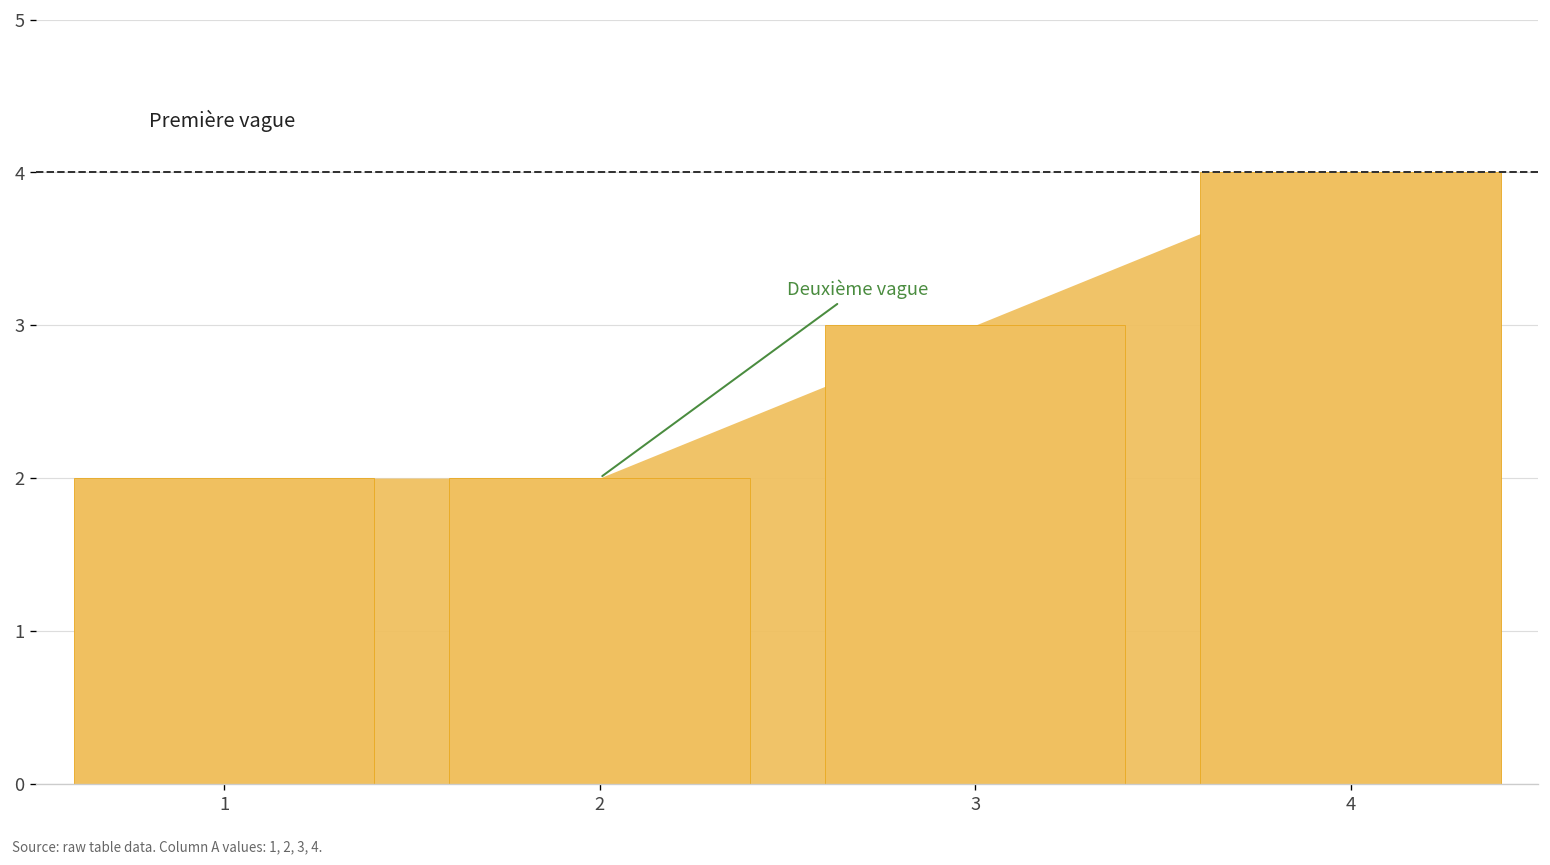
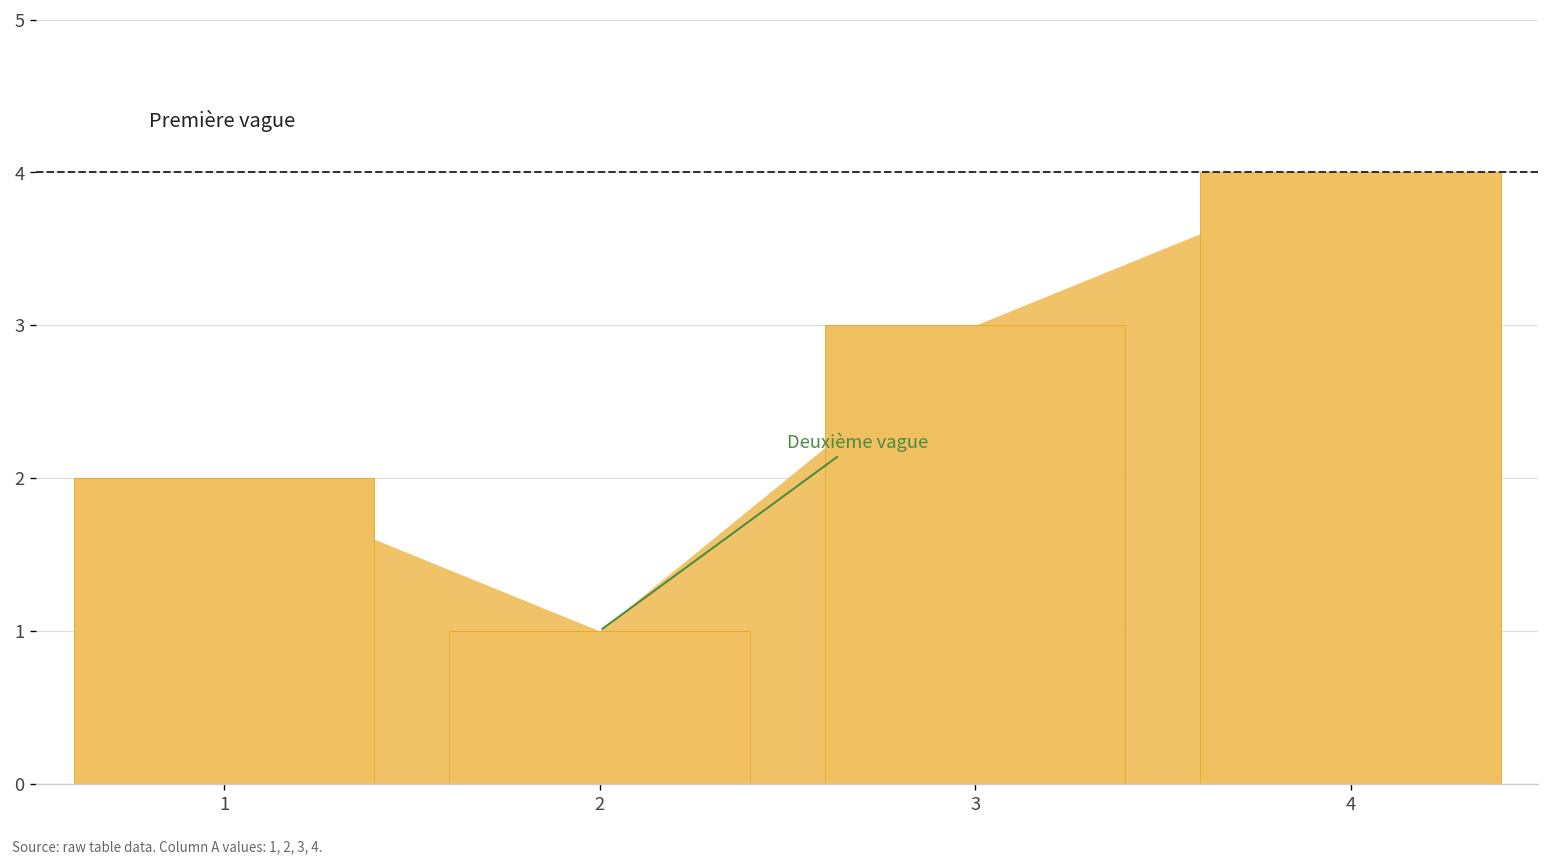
  {
    "1": 2,
-   "2": 2,
+   "2": 1,
    "3": 3,
    "4": 4
  }
